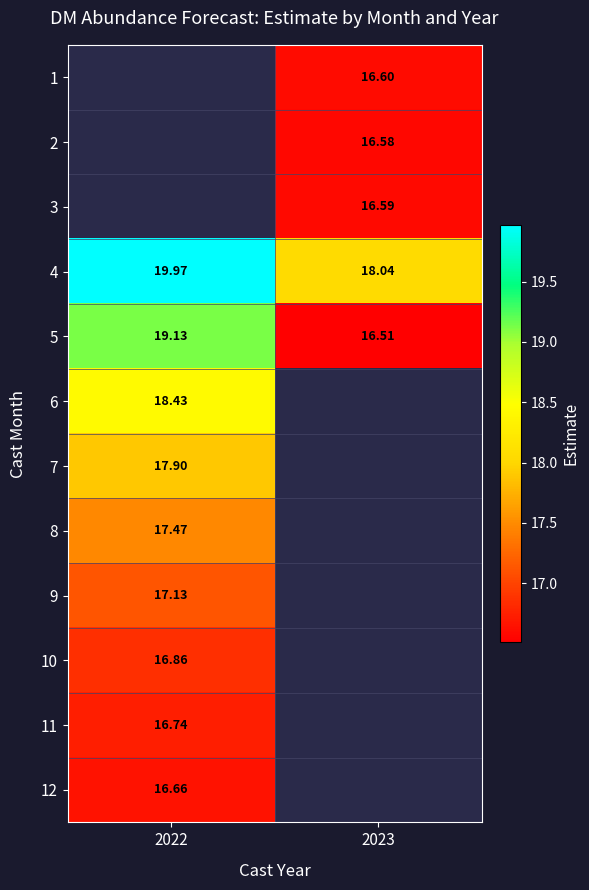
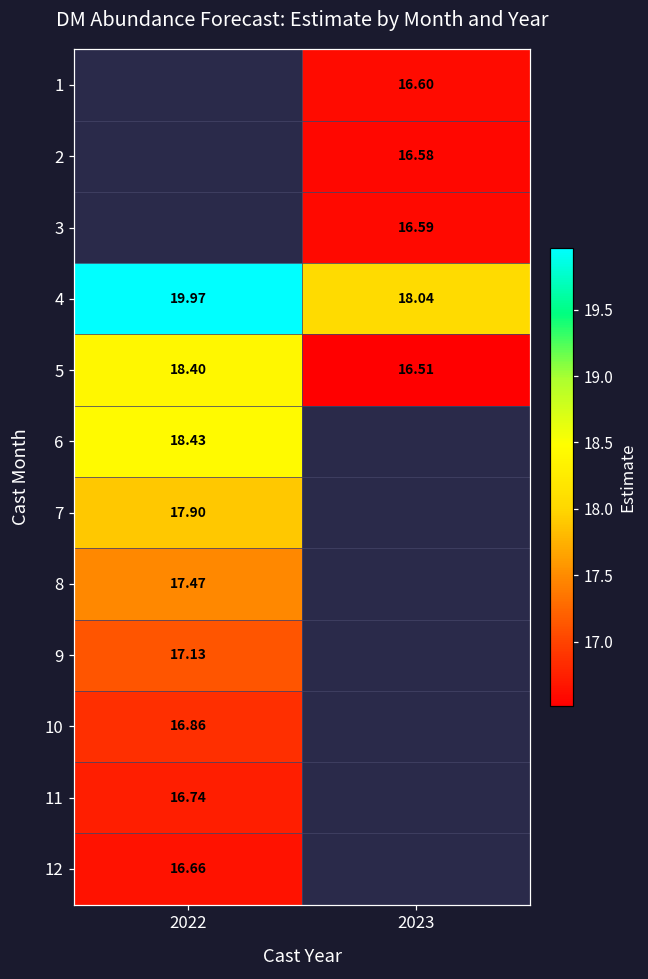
  {
    "1": {
      "2023": 16.60
    },
    "2": {
      "2023": 16.58
    },
    "3": {
      "2023": 16.59
    },
    "4": {
      "2022": 19.97,
      "2023": 18.04
    },
    "5": {
-     "2022": 19.13,
+     "2022": 18.40,
      "2023": 16.51
    },
    "6": {
      "2022": 18.43
    },
    "7": {
      "2022": 17.90
    },
    "8": {
      "2022": 17.47
    },
    "9": {
      "2022": 17.13
    },
    "10": {
      "2022": 16.86
    },
    "11": {
      "2022": 16.74
    },
    "12": {
      "2022": 16.66
    }
  }
